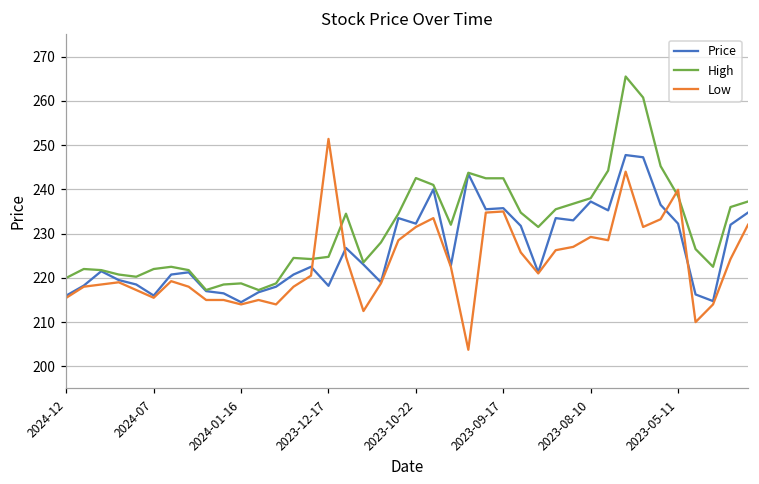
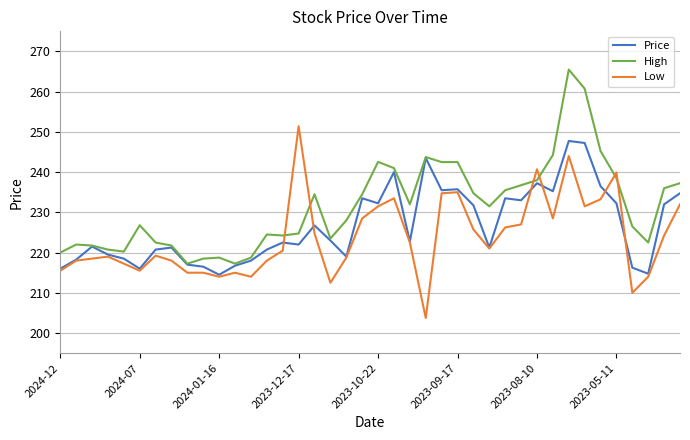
  {
    "Price": {
-     "2023-12-17": 218,
+     "2023-12-17": 222,
      "2023-10-22": 232,
      "2023-09-17": 236,
      "2023-08-10": 237,
      "2023-05-11": 232
    },
    "High": {
      "2024-12": 220,
-     "2024-07": 222,
+     "2024-07": 227,
      "2024-01-16": 219,
      "2023-12-17": 225,
      "2023-10-22": 243,
      "2023-09-17": 243,
      "2023-08-10": 238,
      "2023-05-11": 239
    },
    "Low": {
      "2023-12-17": 251,
      "2023-10-22": 232,
      "2023-09-17": 235,
-     "2023-08-10": 229,
+     "2023-08-10": 241,
      "2023-05-11": 240
    }
  }
